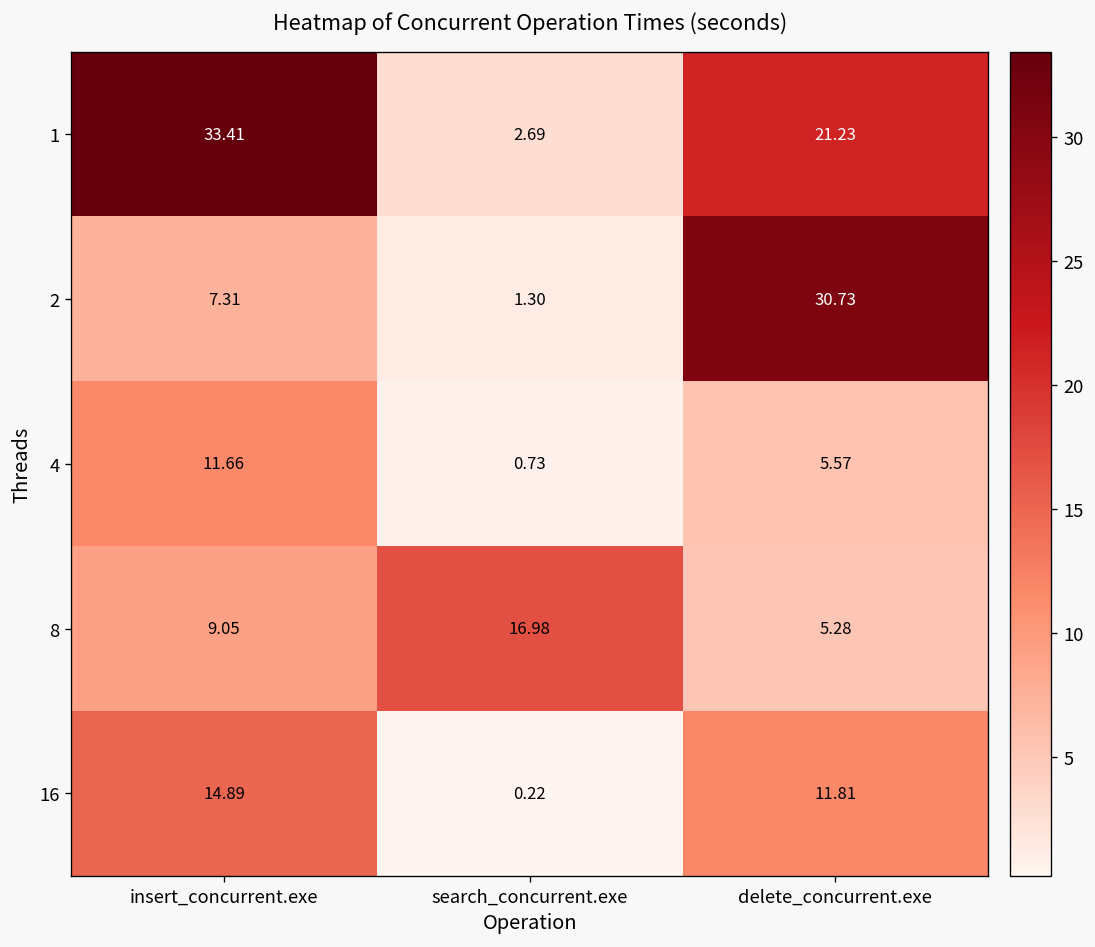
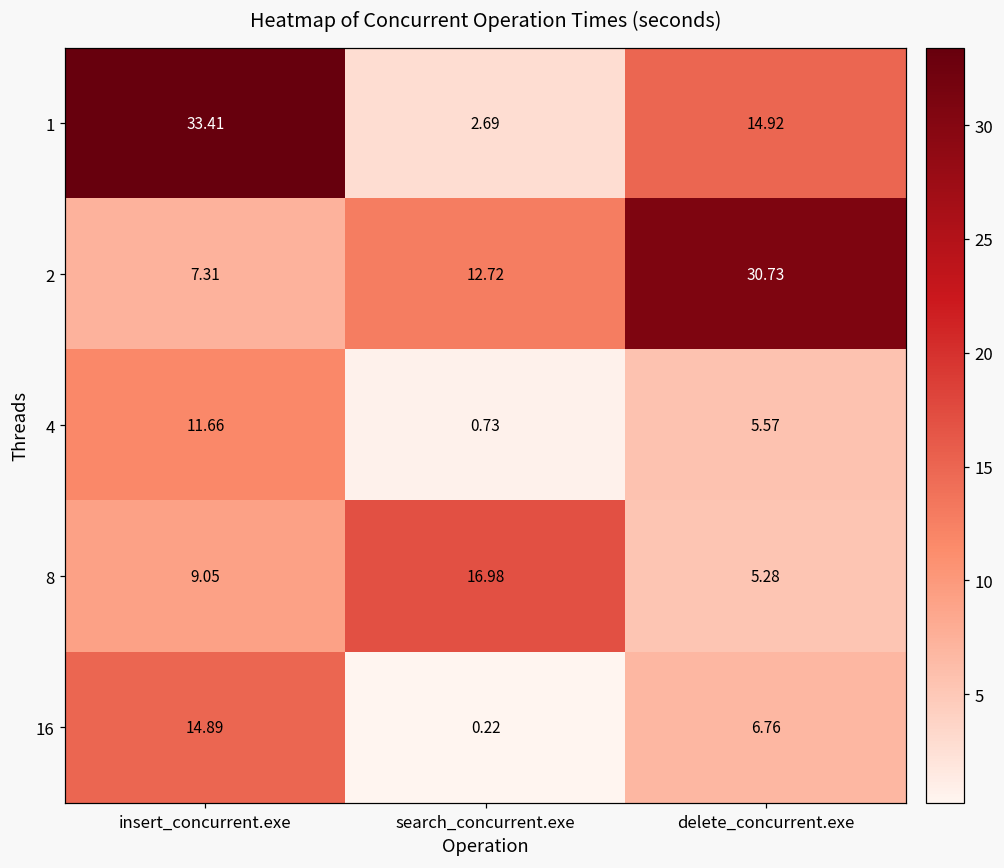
  {
    "1": {
      "insert_concurrent.exe": 33.41,
      "search_concurrent.exe": 2.69,
-     "delete_concurrent.exe": 21.23
+     "delete_concurrent.exe": 14.92
    },
    "2": {
      "insert_concurrent.exe": 7.31,
-     "search_concurrent.exe": 1.30,
+     "search_concurrent.exe": 12.72,
      "delete_concurrent.exe": 30.73
    },
    "4": {
      "insert_concurrent.exe": 11.66,
      "search_concurrent.exe": 0.73,
      "delete_concurrent.exe": 5.57
    },
    "8": {
      "insert_concurrent.exe": 9.05,
      "search_concurrent.exe": 16.98,
      "delete_concurrent.exe": 5.28
    },
    "16": {
      "insert_concurrent.exe": 14.89,
      "search_concurrent.exe": 0.22,
-     "delete_concurrent.exe": 11.81
+     "delete_concurrent.exe": 6.76
    }
  }
